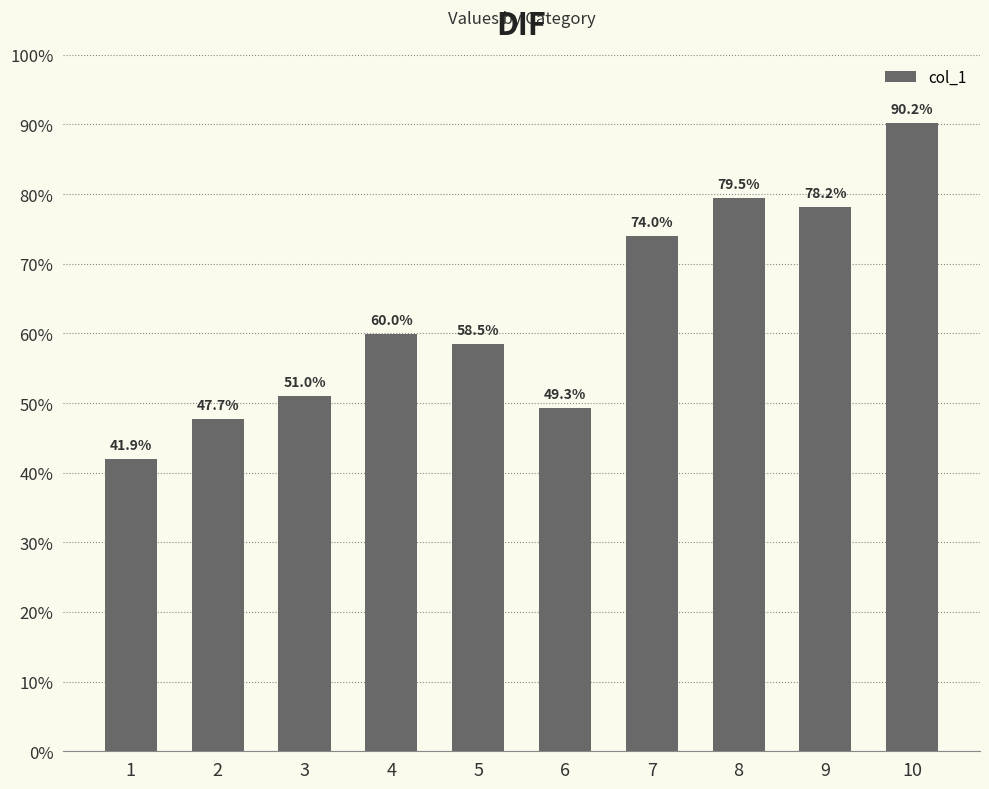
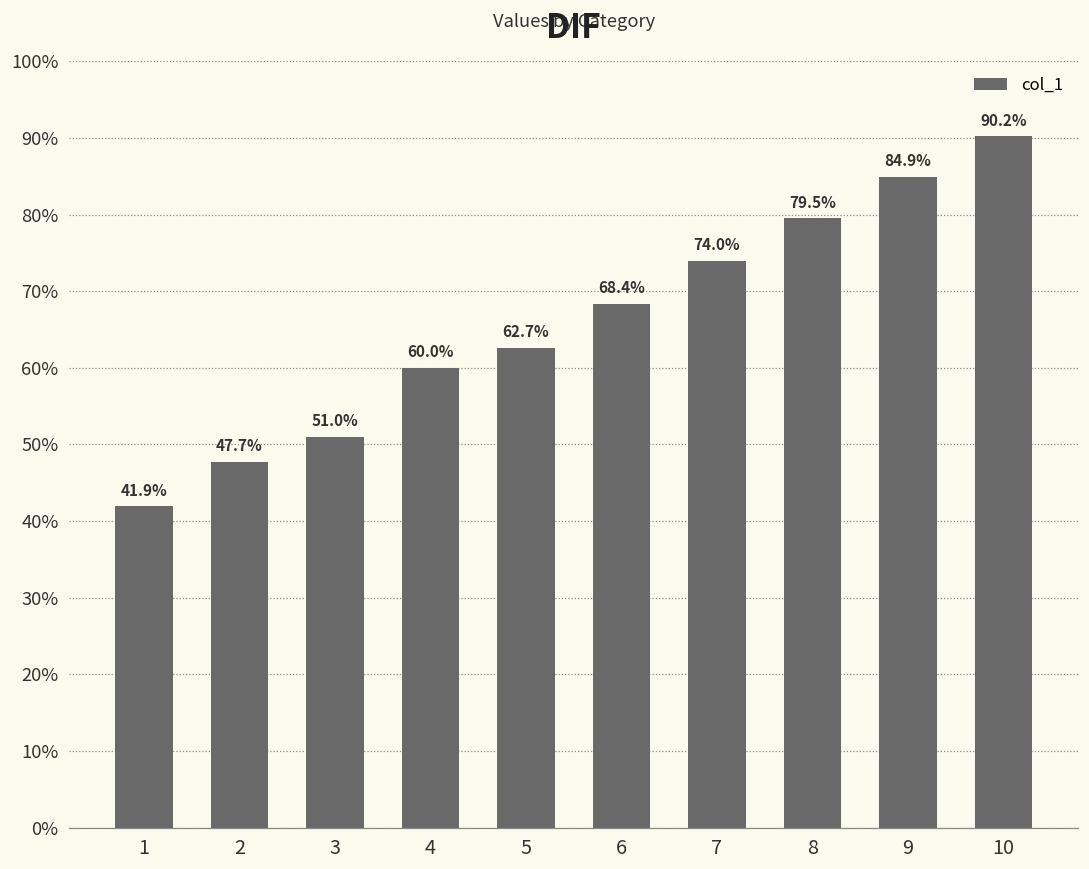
  {
    "1": "41.9%",
    "2": "47.7%",
    "3": "51.0%",
    "4": "60.0%",
-   "5": "58.5%",
-   "6": "49.3%",
+   "5": "62.7%",
+   "6": "68.4%",
    "7": "74.0%",
    "8": "79.5%",
-   "9": "78.2%",
+   "9": "84.9%",
    "10": "90.2%"
  }
